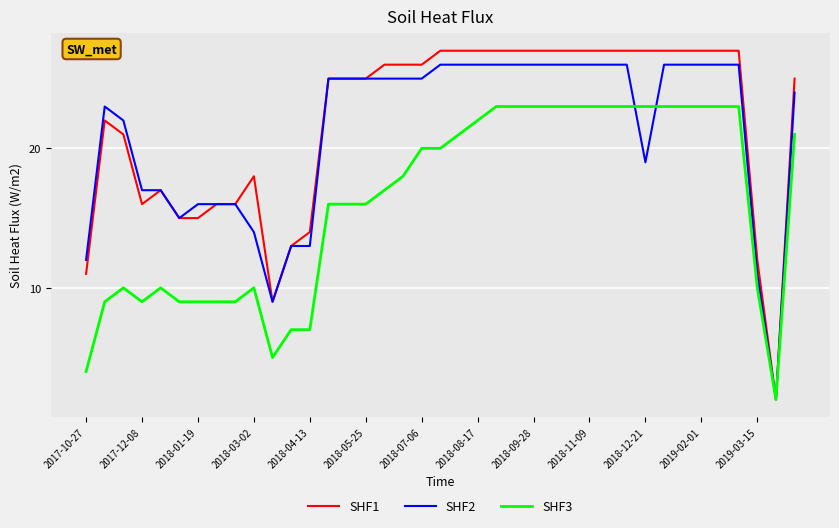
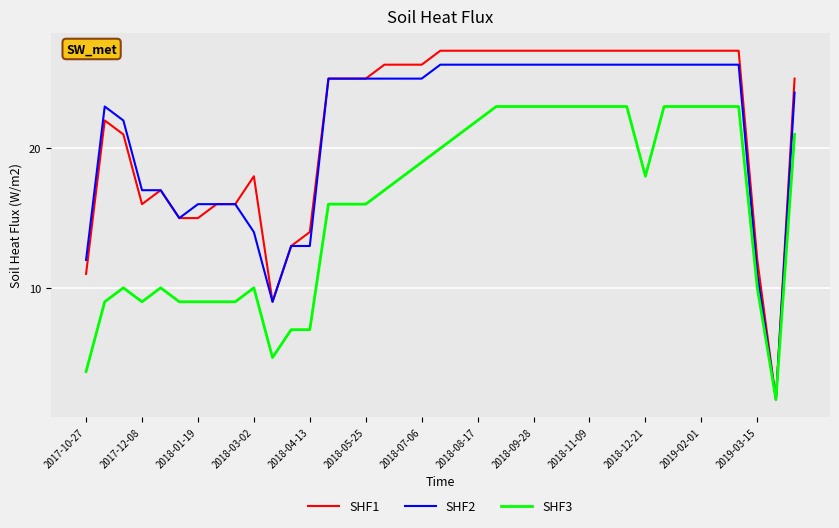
  {
    "SHF1": {
      "2017-10-27": 11,
      "2017-12-08": 16,
      "2018-01-19": 15,
      "2018-03-02": 18,
      "2018-04-13": 14,
      "2018-07-06": 26,
      "2018-08-17": 27,
      "2018-09-28": 27,
      "2018-11-09": 27,
      "2018-12-21": 27,
      "2019-02-01": 27,
      "2019-03-15": 12
    },
    "SHF2": {
      "2017-10-27": 12,
      "2017-12-08": 17,
      "2018-01-19": 16,
      "2018-03-02": 14,
      "2018-04-13": 13,
      "2018-07-06": 25,
      "2018-08-17": 26,
      "2018-09-28": 26,
      "2018-11-09": 26,
-     "2018-12-21": 19,
+     "2018-12-21": 26,
      "2019-02-01": 26,
      "2019-03-15": 11
    },
    "SHF3": {
      "2017-10-27": 4,
      "2017-12-08": 9,
      "2018-01-19": 9,
      "2018-03-02": 10,
      "2018-04-13": 7,
      "2018-05-25": 16,
-     "2018-07-06": 20,
+     "2018-07-06": 19,
      "2018-08-17": 22,
      "2018-09-28": 23,
      "2018-11-09": 23,
-     "2018-12-21": 23,
+     "2018-12-21": 18,
      "2019-02-01": 23,
      "2019-03-15": 10
    }
  }
